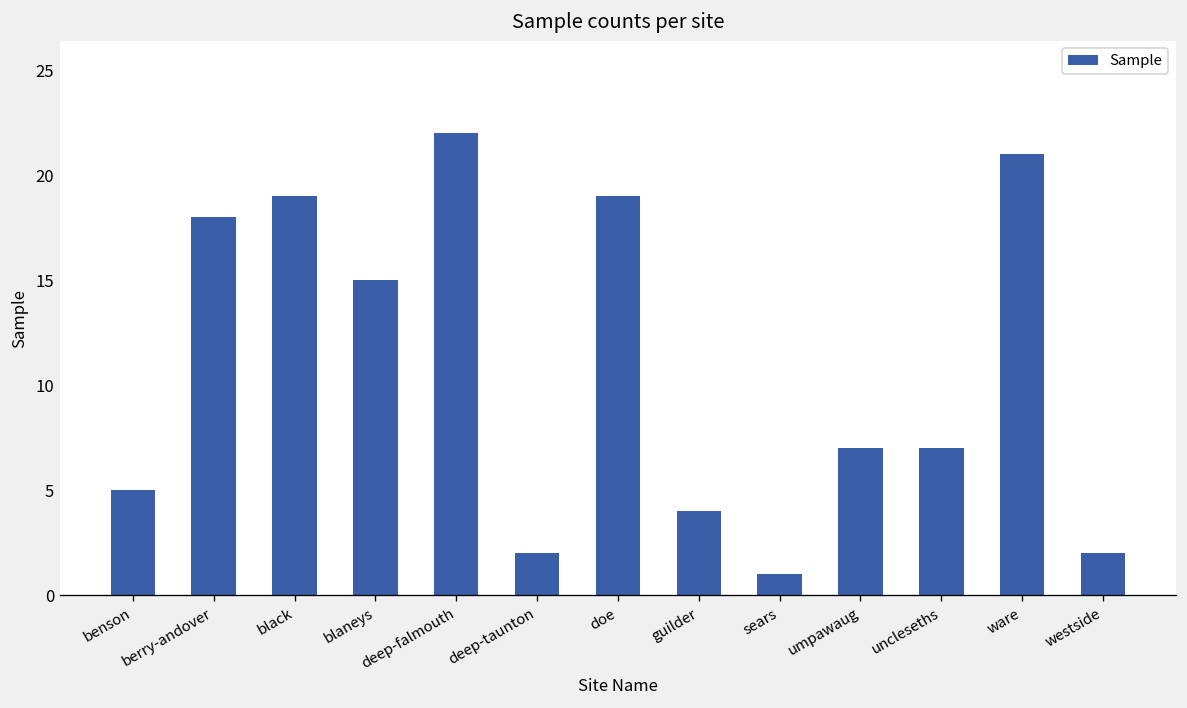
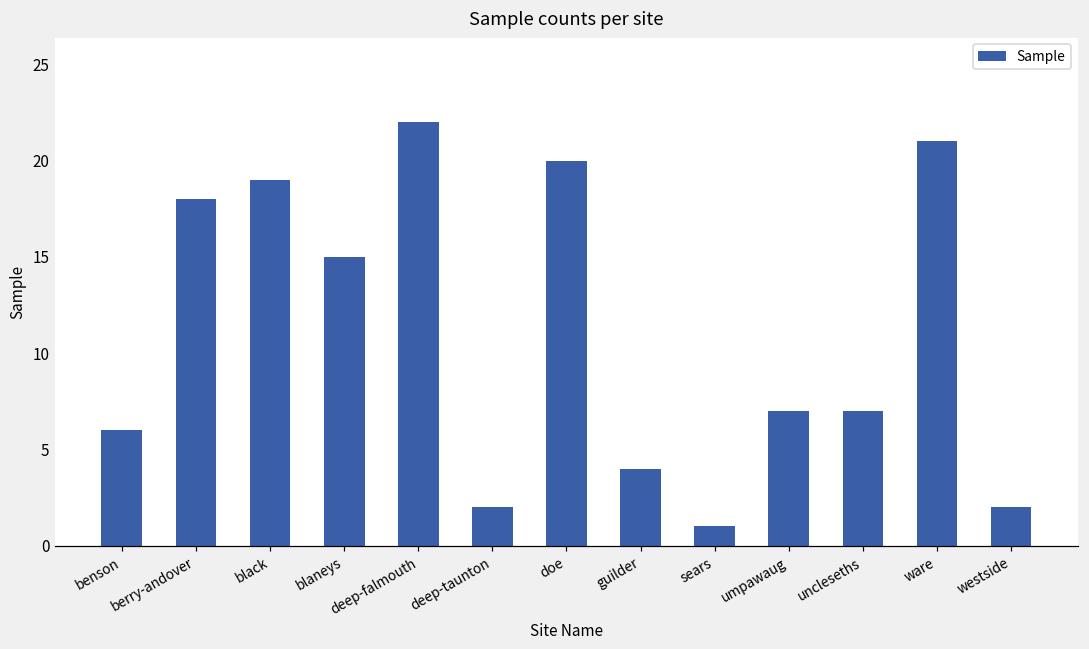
  {
-   "benson": 5,
+   "benson": 6,
    "berry-andover": 18,
    "black": 19,
    "blaneys": 15,
    "deep-falmouth": 22,
    "deep-taunton": 2,
-   "doe": 19,
+   "doe": 20,
    "guilder": 4,
    "sears": 1,
    "umpawaug": 7,
    "uncleseths": 7,
    "ware": 21,
    "westside": 2
  }
